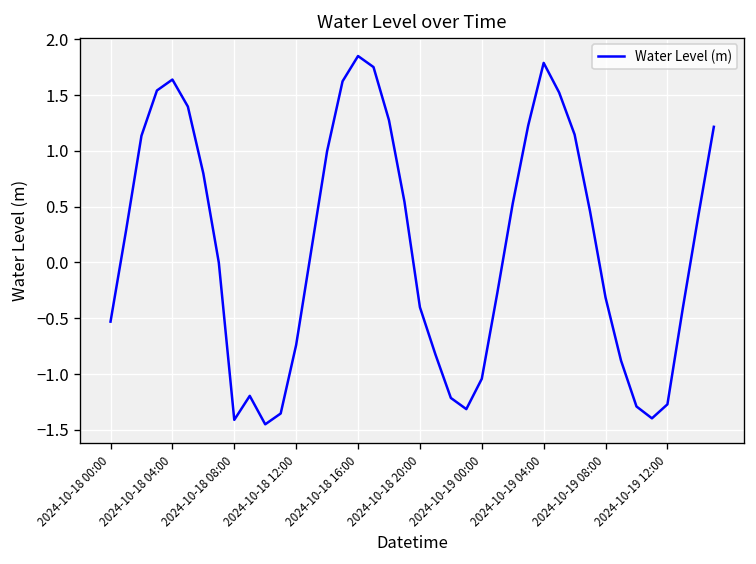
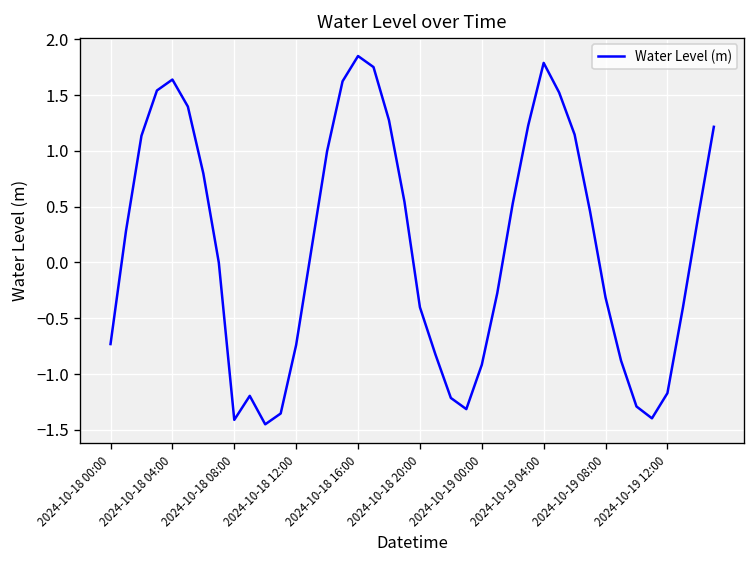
  {
-   "2024-10-18 00:00": -0.5,
+   "2024-10-18 00:00": -0.7,
    "2024-10-18 04:00": 1.6,
    "2024-10-18 08:00": -1.4,
    "2024-10-18 12:00": -0.7,
    "2024-10-18 16:00": 1.8,
    "2024-10-18 20:00": -0.4,
-   "2024-10-19 00:00": -1.0,
+   "2024-10-19 00:00": -0.9,
    "2024-10-19 04:00": 1.8,
    "2024-10-19 08:00": -0.3,
-   "2024-10-19 12:00": -1.3
+   "2024-10-19 12:00": -1.2
  }
